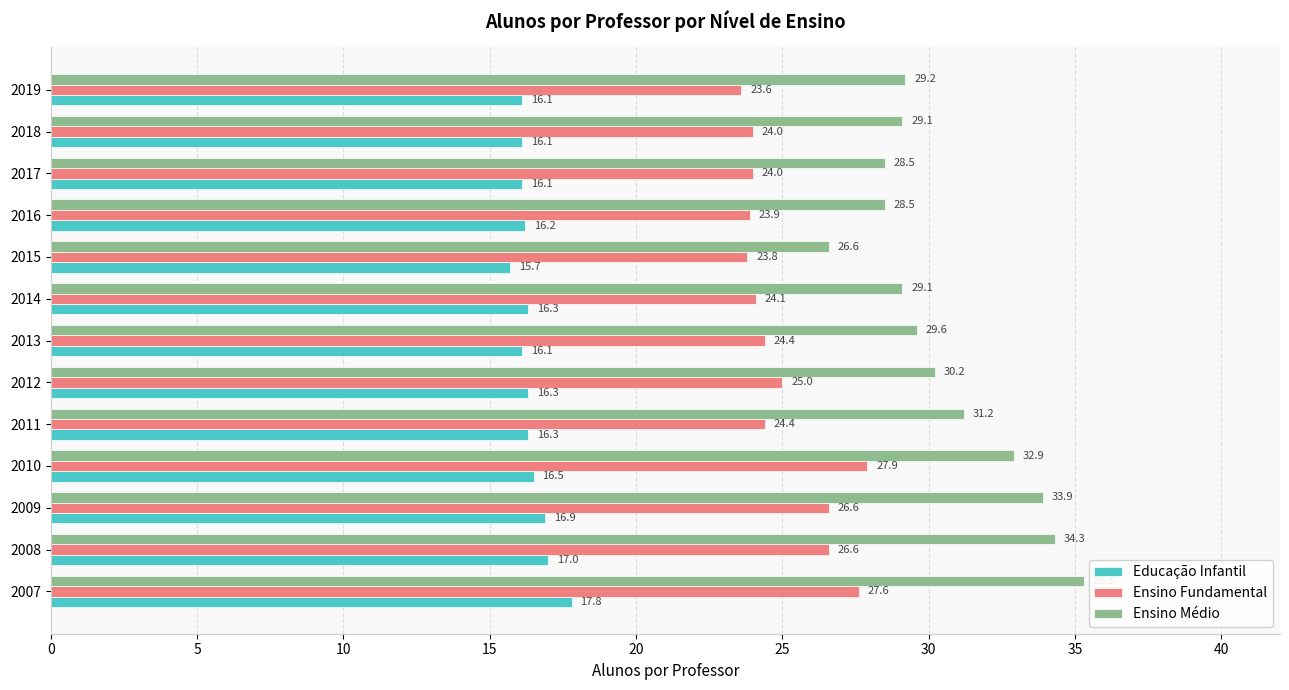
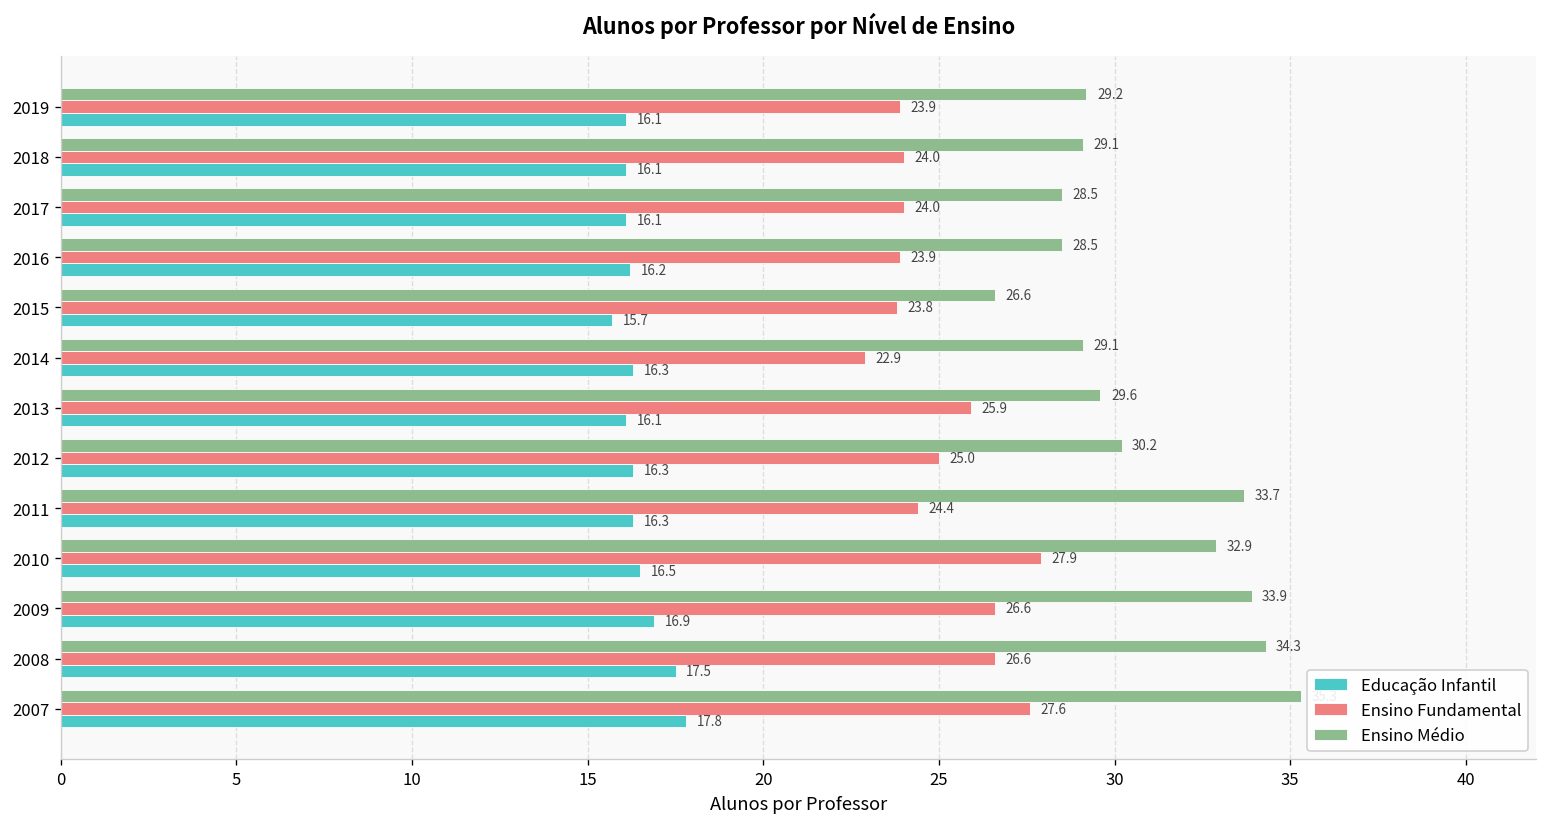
  {
    "Educação Infantil": {
      "2019": 16.1,
      "2018": 16.1,
      "2017": 16.1,
      "2016": 16.2,
      "2015": 15.7,
      "2014": 16.3,
      "2013": 16.1,
      "2012": 16.3,
      "2011": 16.3,
      "2010": 16.5,
      "2009": 16.9,
-     "2008": 17.0,
+     "2008": 17.5,
      "2007": 17.8
    },
    "Ensino Fundamental": {
-     "2019": 23.6,
+     "2019": 23.9,
      "2018": 24.0,
      "2017": 24.0,
      "2016": 23.9,
      "2015": 23.8,
-     "2014": 24.1,
-     "2013": 24.4,
+     "2014": 22.9,
+     "2013": 25.9,
      "2012": 25.0,
      "2011": 24.4,
      "2010": 27.9,
      "2009": 26.6,
      "2008": 26.6,
      "2007": 27.6
    },
    "Ensino Médio": {
      "2019": 29.2,
      "2018": 29.1,
      "2017": 28.5,
      "2016": 28.5,
      "2015": 26.6,
      "2014": 29.1,
      "2013": 29.6,
      "2012": 30.2,
-     "2011": 31.2,
+     "2011": 33.7,
      "2010": 32.9,
      "2009": 33.9,
      "2008": 34.3
    }
  }
